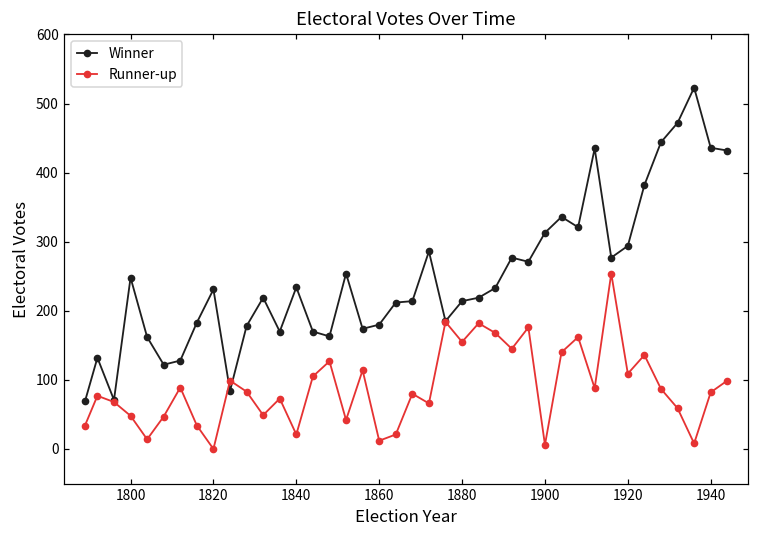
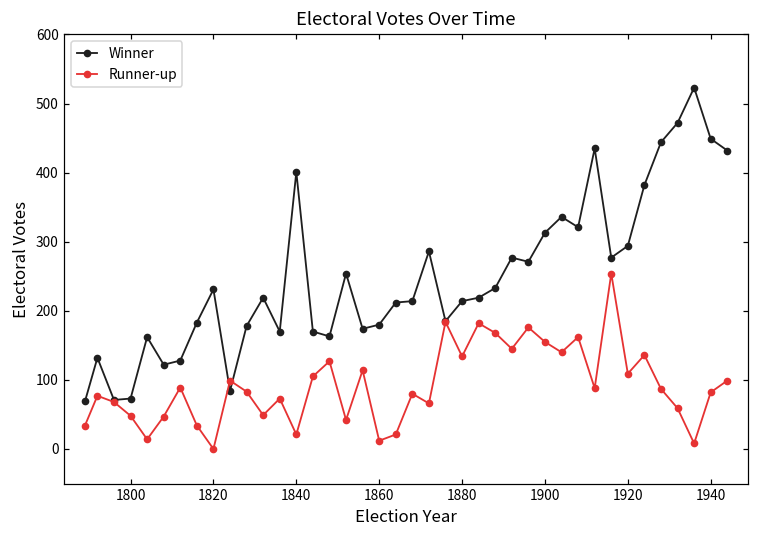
  {
    "Winner": {
-     "1800": 250,
+     "1800": 70,
      "1820": 230,
-     "1840": 230,
+     "1840": 400,
      "1860": 180,
      "1880": 210,
      "1900": 310,
      "1920": 290,
-     "1940": 440
+     "1940": 450
    },
    "Runner-up": {
      "1800": 50,
      "1820": 0,
      "1840": 20,
      "1860": 10,
-     "1880": 160,
-     "1900": 10,
+     "1880": 130,
+     "1900": 160,
      "1920": 110,
      "1940": 80
    }
  }
